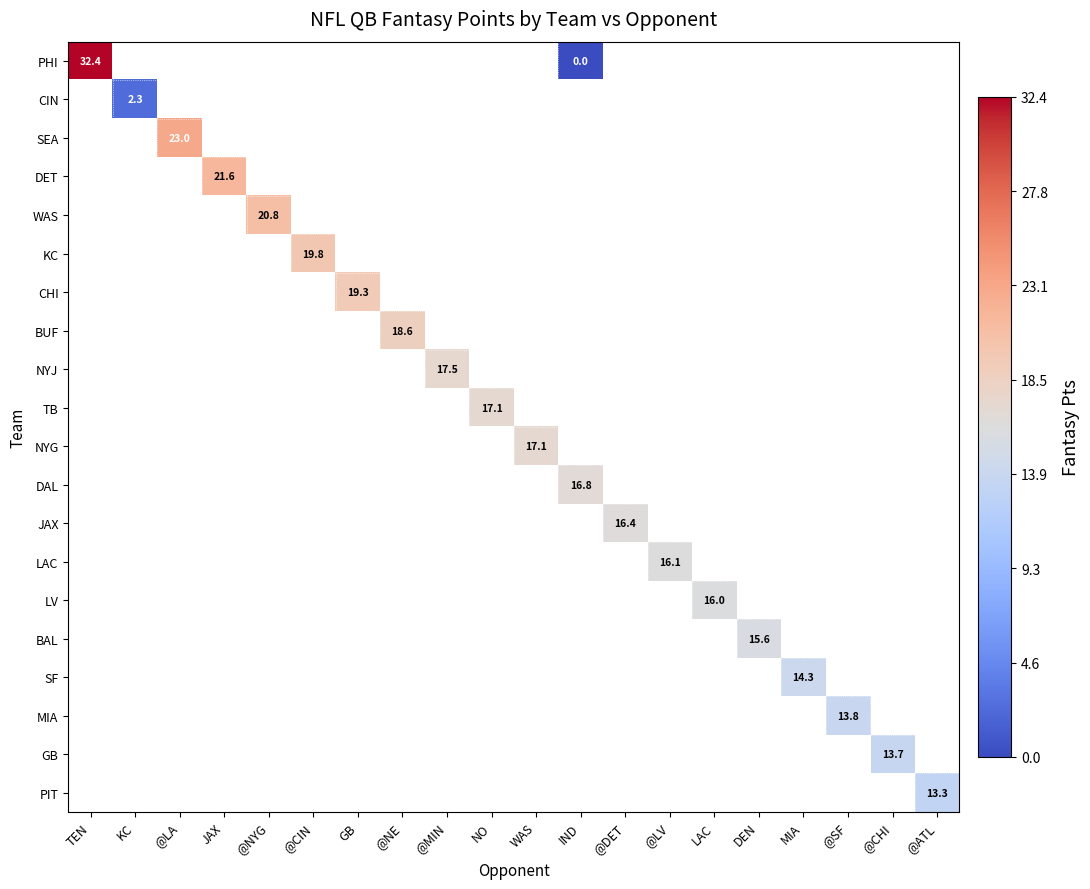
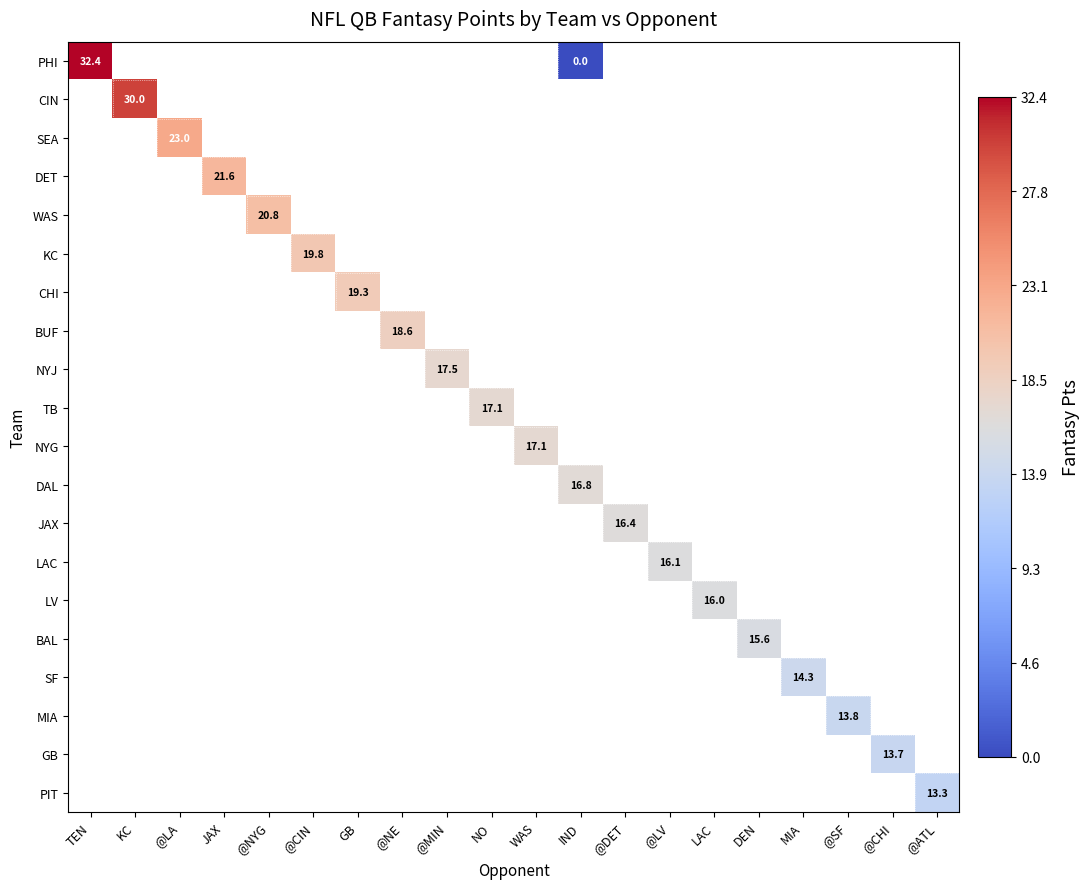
  {
    "PHI": {
      "TEN": 32.4,
      "IND": 0.0
    },
    "CIN": {
-     "KC": 2.3
+     "KC": 30.0
    },
    "SEA": {
      "@LA": 23.0
    },
    "DET": {
      "JAX": 21.6
    },
    "WAS": {
      "@NYG": 20.8
    },
    "KC": {
      "@CIN": 19.8
    },
    "CHI": {
      "GB": 19.3
    },
    "BUF": {
      "@NE": 18.6
    },
    "NYJ": {
      "@MIN": 17.5
    },
    "TB": {
      "NO": 17.1
    },
    "NYG": {
      "WAS": 17.1
    },
    "DAL": {
      "IND": 16.8
    },
    "JAX": {
      "@DET": 16.4
    },
    "LAC": {
      "@LV": 16.1
    },
    "LV": {
      "LAC": 16.0
    },
    "BAL": {
      "DEN": 15.6
    },
    "SF": {
      "MIA": 14.3
    },
    "MIA": {
      "@SF": 13.8
    },
    "GB": {
      "@CHI": 13.7
    },
    "PIT": {
      "@ATL": 13.3
    }
  }
